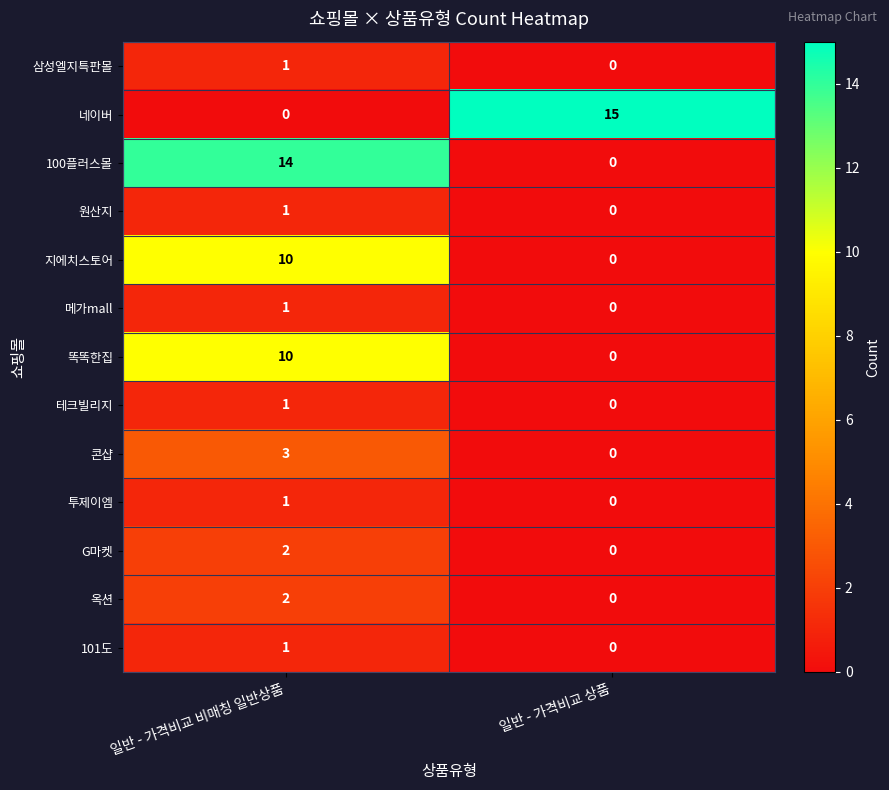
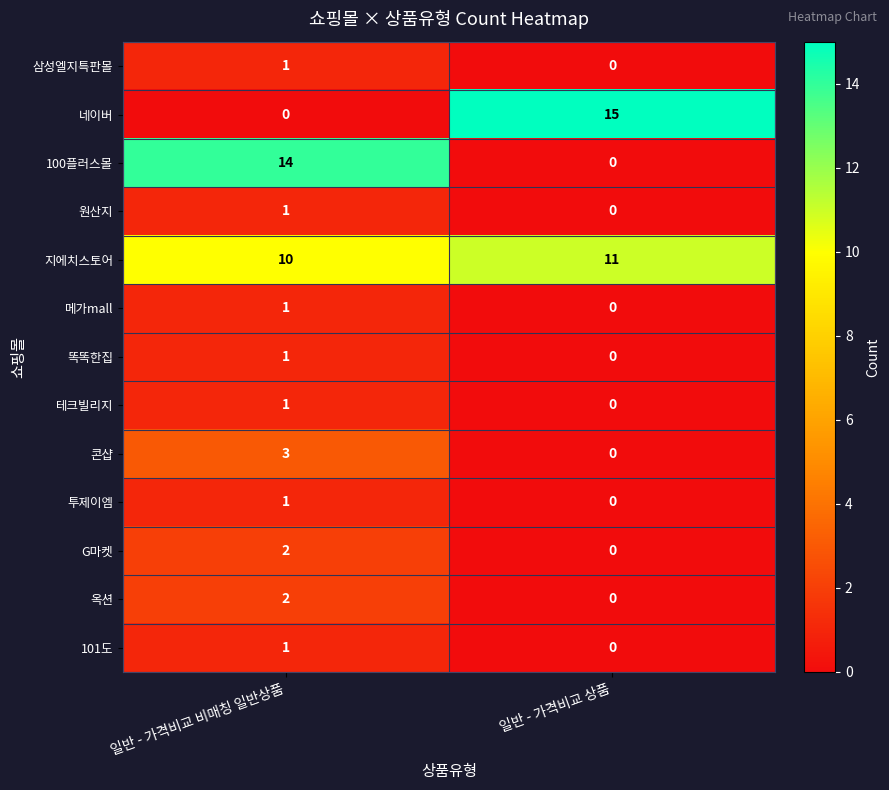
  {
    "삼성엘지특판몰": {
      "일반 - 가격비교 비매칭 일반상품": 1,
      "일반 - 가격비교 상품": 0
    },
    "네이버": {
      "일반 - 가격비교 비매칭 일반상품": 0,
      "일반 - 가격비교 상품": 15
    },
    "100플러스몰": {
      "일반 - 가격비교 비매칭 일반상품": 14,
      "일반 - 가격비교 상품": 0
    },
    "원산지": {
      "일반 - 가격비교 비매칭 일반상품": 1,
      "일반 - 가격비교 상품": 0
    },
    "지에치스토어": {
      "일반 - 가격비교 비매칭 일반상품": 10,
-     "일반 - 가격비교 상품": 0
+     "일반 - 가격비교 상품": 11
    },
    "메가mall": {
      "일반 - 가격비교 비매칭 일반상품": 1,
      "일반 - 가격비교 상품": 0
    },
    "똑똑한집": {
-     "일반 - 가격비교 비매칭 일반상품": 10,
+     "일반 - 가격비교 비매칭 일반상품": 1,
      "일반 - 가격비교 상품": 0
    },
    "테크빌리지": {
      "일반 - 가격비교 비매칭 일반상품": 1,
      "일반 - 가격비교 상품": 0
    },
    "콘샵": {
      "일반 - 가격비교 비매칭 일반상품": 3,
      "일반 - 가격비교 상품": 0
    },
    "투제이엠": {
      "일반 - 가격비교 비매칭 일반상품": 1,
      "일반 - 가격비교 상품": 0
    },
    "G마켓": {
      "일반 - 가격비교 비매칭 일반상품": 2,
      "일반 - 가격비교 상품": 0
    },
    "옥션": {
      "일반 - 가격비교 비매칭 일반상품": 2,
      "일반 - 가격비교 상품": 0
    },
    "101도": {
      "일반 - 가격비교 비매칭 일반상품": 1,
      "일반 - 가격비교 상품": 0
    }
  }
